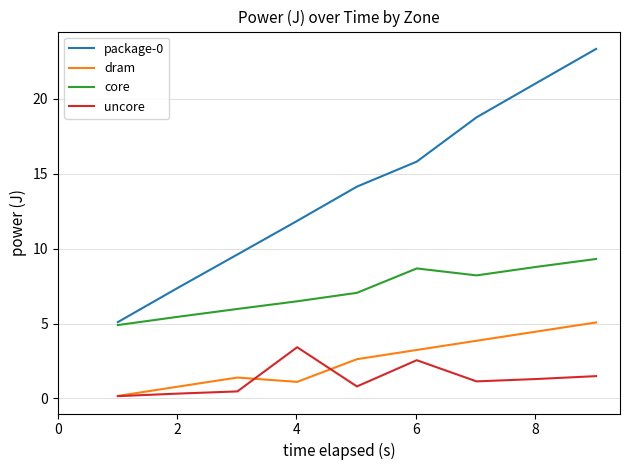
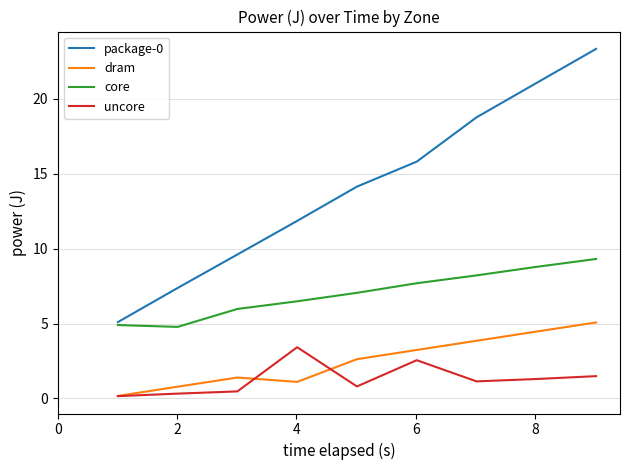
  {
    "package-0": {
      "2": 7.4,
      "4": 11.9,
      "6": 15.8
    },
    "dram": {
      "2": 0.8,
      "4": 1.1,
      "6": 3.2
    },
    "core": {
-     "2": 5.5,
+     "2": 4.8,
      "4": 6.5,
-     "6": 8.7
+     "6": 7.7
    },
    "uncore": {
      "2": 0.3,
      "4": 3.4,
      "6": 2.6
    }
  }
